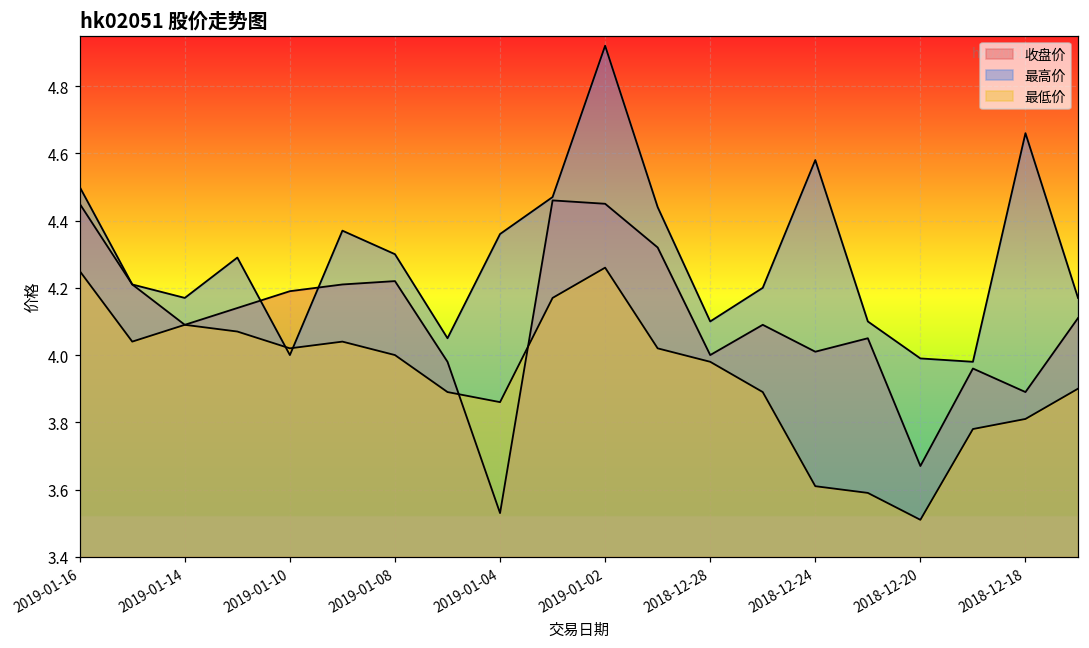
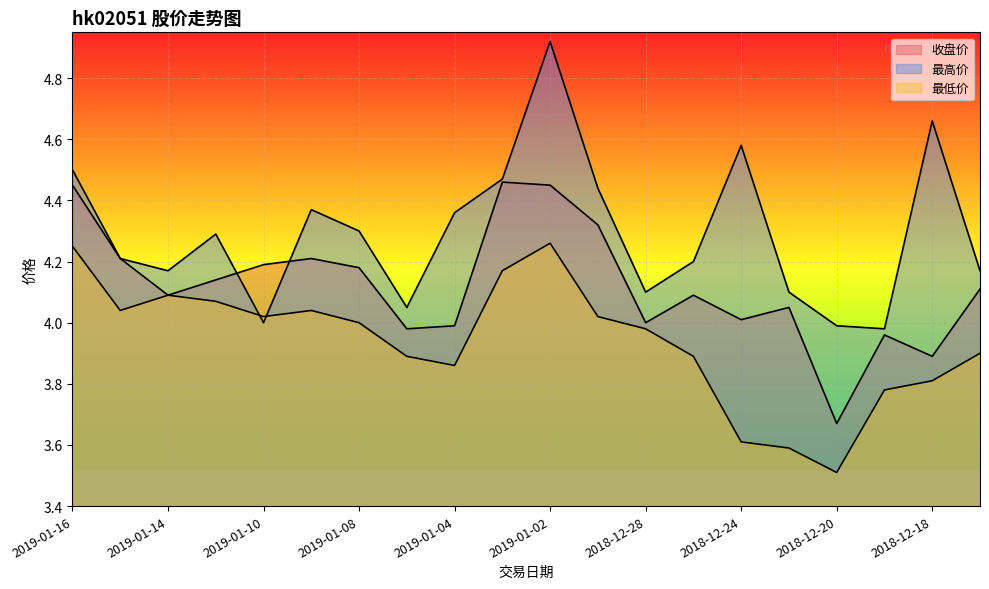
  {
    "收盘价": {
      "2019-01-16": 4.45,
      "2019-01-10": 4.19,
-     "2019-01-08": 4.22,
-     "2019-01-04": 3.53,
+     "2019-01-08": 4.18,
+     "2019-01-04": 3.99,
      "2019-01-02": 4.45,
      "2018-12-28": 4.00,
      "2018-12-24": 4.01,
      "2018-12-20": 3.67,
      "2018-12-18": 3.89
    },
    "最高价": {
      "2019-01-16": 4.50,
      "2019-01-14": 4.17,
      "2019-01-10": 4.00,
      "2019-01-08": 4.30,
      "2019-01-04": 4.36,
      "2019-01-02": 4.92,
      "2018-12-28": 4.10,
      "2018-12-24": 4.58,
      "2018-12-20": 3.99,
      "2018-12-18": 4.66
    },
    "最低价": {
      "2019-01-16": 4.25,
      "2019-01-10": 4.02,
      "2019-01-08": 4.00,
      "2019-01-04": 3.86,
      "2019-01-02": 4.26,
      "2018-12-28": 3.98,
      "2018-12-24": 3.61,
      "2018-12-20": 3.51,
      "2018-12-18": 3.81
    }
  }
